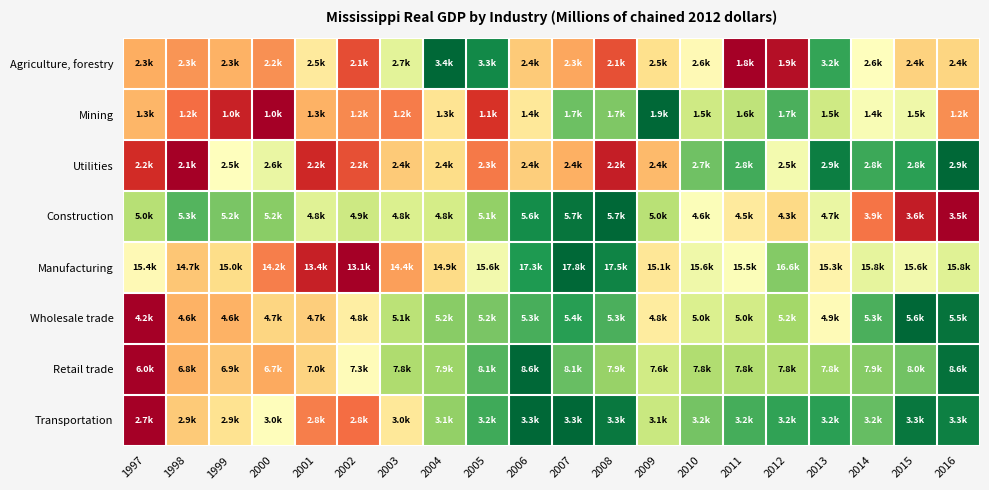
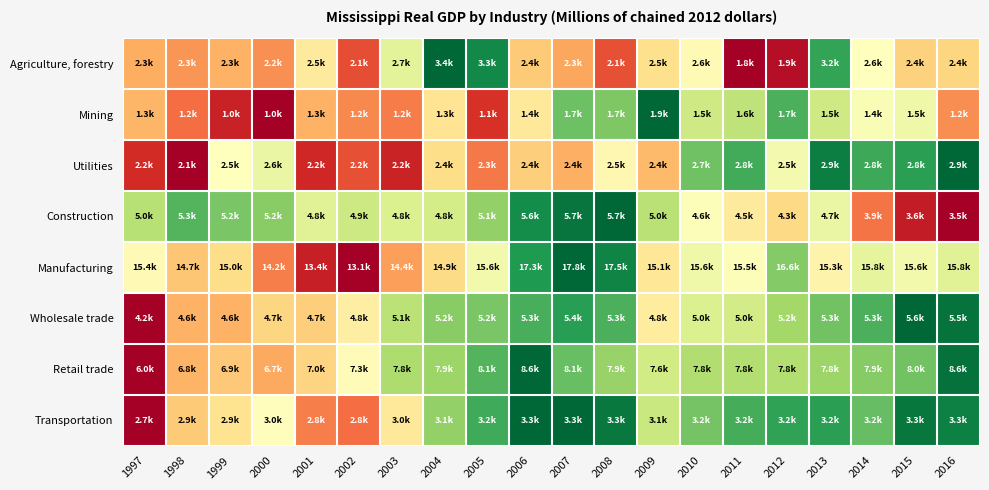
  {
    "Agriculture, forestry": {
      "1997": "2.3k",
      "1998": "2.3k",
      "1999": "2.3k",
      "2000": "2.2k",
      "2001": "2.5k",
      "2002": "2.1k",
      "2003": "2.7k",
      "2004": "3.4k",
      "2005": "3.3k",
      "2006": "2.4k",
      "2007": "2.3k",
      "2008": "2.1k",
      "2009": "2.5k",
      "2010": "2.6k",
      "2011": "1.8k",
      "2012": "1.9k",
      "2013": "3.2k",
      "2014": "2.6k",
      "2015": "2.4k",
      "2016": "2.4k"
    },
    "Mining": {
      "1997": "1.3k",
      "1998": "1.2k",
      "1999": "1.0k",
      "2000": "1.0k",
      "2001": "1.3k",
      "2002": "1.2k",
      "2003": "1.2k",
      "2004": "1.3k",
      "2005": "1.1k",
      "2006": "1.4k",
      "2007": "1.7k",
      "2008": "1.7k",
      "2009": "1.9k",
      "2010": "1.5k",
      "2011": "1.6k",
      "2012": "1.7k",
      "2013": "1.5k",
      "2014": "1.4k",
      "2015": "1.5k",
      "2016": "1.2k"
    },
    "Utilities": {
      "1997": "2.2k",
      "1998": "2.1k",
      "1999": "2.5k",
      "2000": "2.6k",
      "2001": "2.2k",
      "2002": "2.2k",
-     "2003": "2.4k",
+     "2003": "2.2k",
      "2004": "2.4k",
      "2005": "2.3k",
      "2006": "2.4k",
      "2007": "2.4k",
-     "2008": "2.2k",
+     "2008": "2.5k",
      "2009": "2.4k",
      "2010": "2.7k",
      "2011": "2.8k",
      "2012": "2.5k",
      "2013": "2.9k",
      "2014": "2.8k",
      "2015": "2.8k",
      "2016": "2.9k"
    },
    "Construction": {
      "1997": "5.0k",
      "1998": "5.3k",
      "1999": "5.2k",
      "2000": "5.2k",
      "2001": "4.8k",
      "2002": "4.9k",
      "2003": "4.8k",
      "2004": "4.8k",
      "2005": "5.1k",
      "2006": "5.6k",
      "2007": "5.7k",
      "2008": "5.7k",
      "2009": "5.0k",
      "2010": "4.6k",
      "2011": "4.5k",
      "2012": "4.3k",
      "2013": "4.7k",
      "2014": "3.9k",
      "2015": "3.6k",
      "2016": "3.5k"
    },
    "Manufacturing": {
      "1997": "15.4k",
      "1998": "14.7k",
      "1999": "15.0k",
      "2000": "14.2k",
      "2001": "13.4k",
      "2002": "13.1k",
      "2003": "14.4k",
      "2004": "14.9k",
      "2005": "15.6k",
      "2006": "17.3k",
      "2007": "17.8k",
      "2008": "17.5k",
      "2009": "15.1k",
      "2010": "15.6k",
      "2011": "15.5k",
      "2012": "16.6k",
      "2013": "15.3k",
      "2014": "15.8k",
      "2015": "15.6k",
      "2016": "15.8k"
    },
    "Wholesale trade": {
      "1997": "4.2k",
      "1998": "4.6k",
      "1999": "4.6k",
      "2000": "4.7k",
      "2001": "4.7k",
      "2002": "4.8k",
      "2003": "5.1k",
      "2004": "5.2k",
      "2005": "5.2k",
      "2006": "5.3k",
      "2007": "5.4k",
      "2008": "5.3k",
      "2009": "4.8k",
      "2010": "5.0k",
      "2011": "5.0k",
      "2012": "5.2k",
-     "2013": "4.9k",
+     "2013": "5.3k",
      "2014": "5.3k",
      "2015": "5.6k",
      "2016": "5.5k"
    },
    "Retail trade": {
      "1997": "6.0k",
      "1998": "6.8k",
      "1999": "6.9k",
      "2000": "6.7k",
      "2001": "7.0k",
      "2002": "7.3k",
      "2003": "7.8k",
      "2004": "7.9k",
      "2005": "8.1k",
      "2006": "8.6k",
      "2007": "8.1k",
      "2008": "7.9k",
      "2009": "7.6k",
      "2010": "7.8k",
      "2011": "7.8k",
      "2012": "7.8k",
      "2013": "7.8k",
      "2014": "7.9k",
      "2015": "8.0k",
      "2016": "8.6k"
    },
    "Transportation": {
      "1997": "2.7k",
      "1998": "2.9k",
      "1999": "2.9k",
      "2000": "3.0k",
      "2001": "2.8k",
      "2002": "2.8k",
      "2003": "3.0k",
      "2004": "3.1k",
      "2005": "3.2k",
      "2006": "3.3k",
      "2007": "3.3k",
      "2008": "3.3k",
      "2009": "3.1k",
      "2010": "3.2k",
      "2011": "3.2k",
      "2012": "3.2k",
      "2013": "3.2k",
      "2014": "3.2k",
      "2015": "3.3k",
      "2016": "3.3k"
    }
  }
